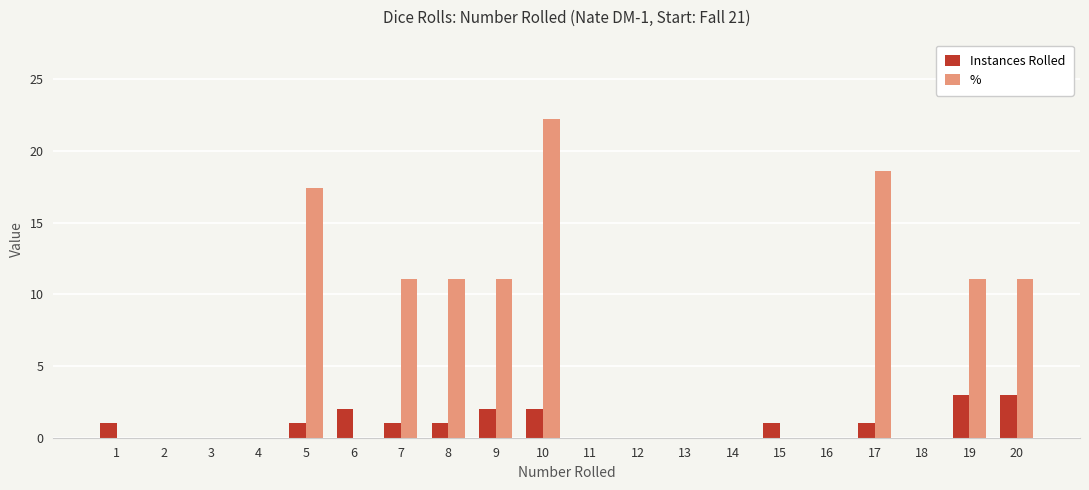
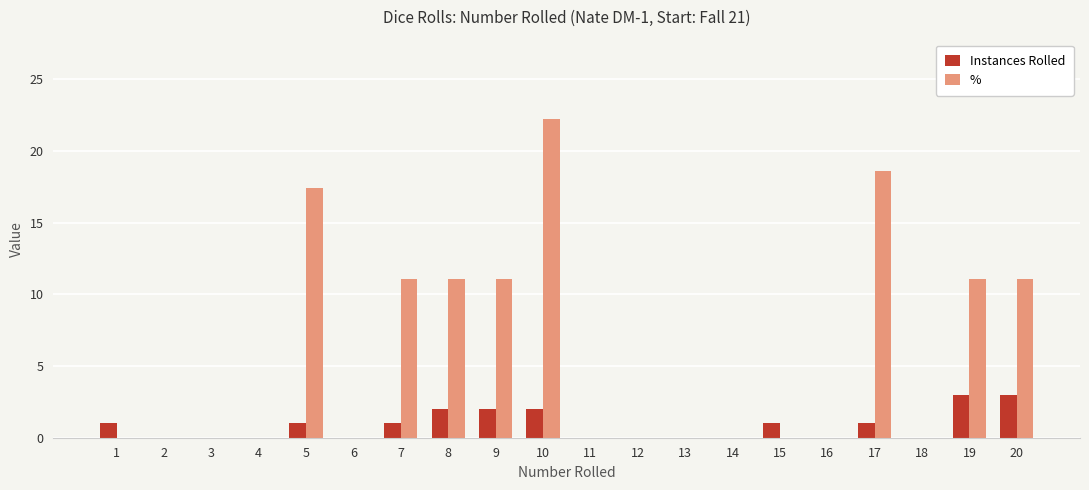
  {
    "Instances Rolled": {
      "1": 1,
      "2": 0,
      "3": 0,
      "4": 0,
      "5": 1,
-     "6": 2,
+     "6": 0,
      "7": 1,
-     "8": 1,
+     "8": 2,
      "9": 2,
      "10": 2,
      "11": 0,
      "12": 0,
      "13": 0,
      "14": 0,
      "15": 1,
      "16": 0,
      "17": 1,
      "18": 0,
      "19": 3,
      "20": 3
    },
    "%": {
      "1": 0,
      "2": 0,
      "3": 0,
      "4": 0,
      "5": 17.4,
      "6": 0,
      "7": 11,
      "8": 11,
      "9": 11,
      "10": 22.2,
      "11": 0,
      "12": 0,
      "13": 0,
      "14": 0,
      "15": 0,
      "16": 0,
      "17": 18.6,
      "18": 0,
      "19": 11,
      "20": 11
    }
  }
